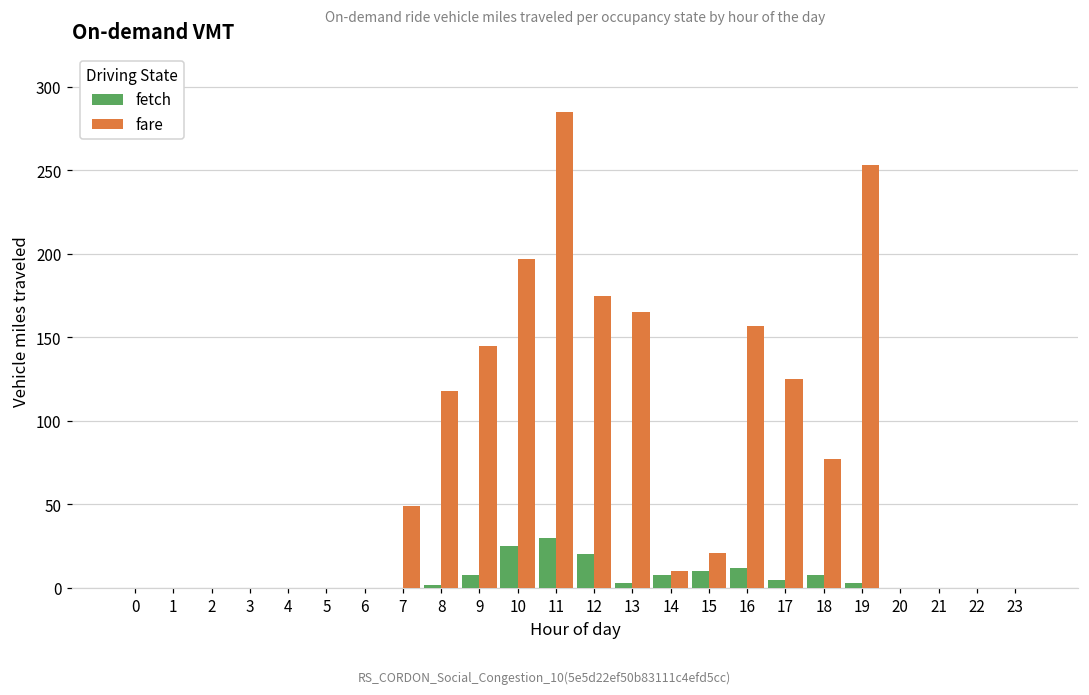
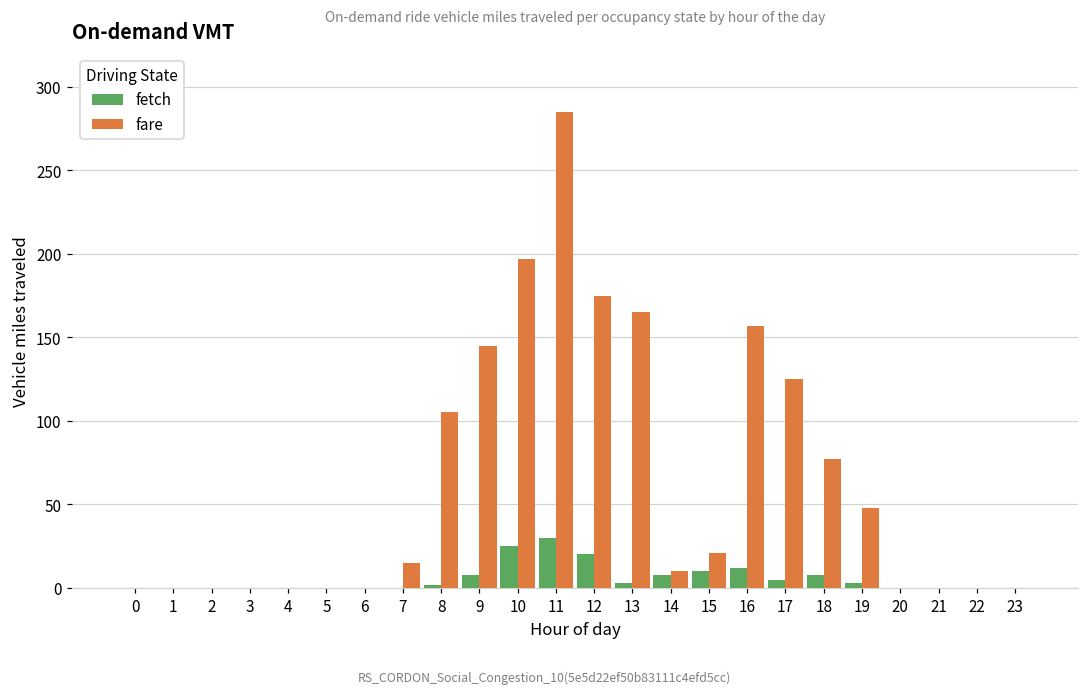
  {
    "fetch": {
      "0": 0,
      "1": 0,
      "2": 0,
      "3": 0,
      "4": 0,
      "5": 0,
      "6": 0,
      "7": 0,
      "8": 2,
      "9": 8,
      "10": 25,
      "11": 30,
      "12": 20,
      "13": 3,
      "14": 8,
      "15": 10,
      "16": 12,
      "17": 5,
      "18": 8,
      "19": 3,
      "20": 0,
      "21": 0,
      "22": 0,
      "23": 0
    },
    "fare": {
      "0": 0,
      "1": 0,
      "2": 0,
      "3": 0,
      "4": 0,
      "5": 0,
      "6": 0,
-     "7": 49,
-     "8": 118,
+     "7": 15,
+     "8": 105,
      "9": 145,
      "10": 197,
      "11": 285,
      "12": 175,
      "13": 165,
      "14": 10,
      "15": 21,
      "16": 157,
      "17": 125,
      "18": 77,
-     "19": 253,
+     "19": 48,
      "20": 0,
      "21": 0,
      "22": 0,
      "23": 0
    }
  }
